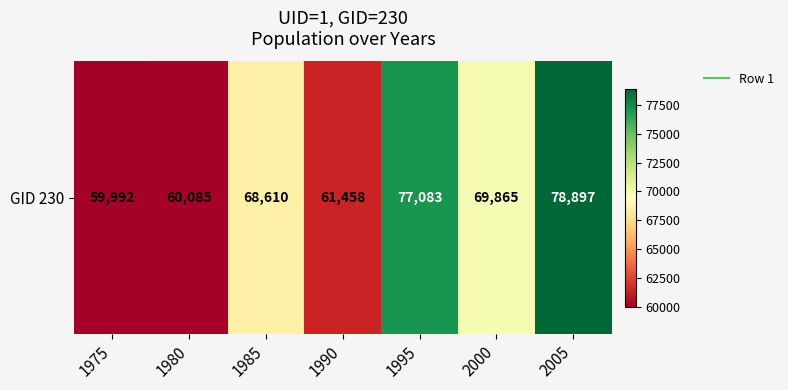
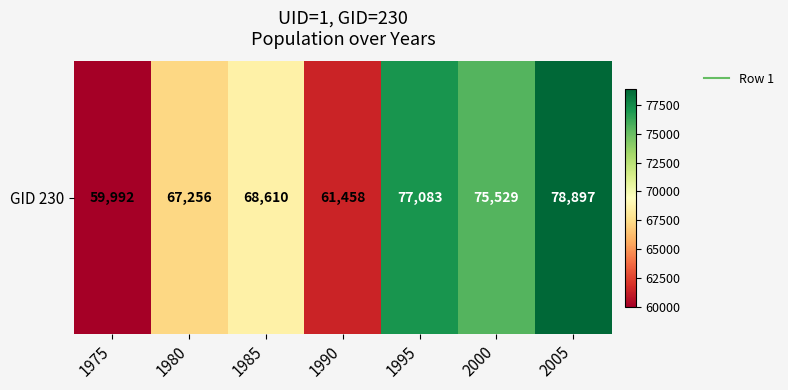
  {
    "GID 230": {
      "1975": "59,992",
-     "1980": "60,085",
+     "1980": "67,256",
      "1985": "68,610",
      "1990": "61,458",
      "1995": "77,083",
-     "2000": "69,865",
+     "2000": "75,529",
      "2005": "78,897"
    }
  }
